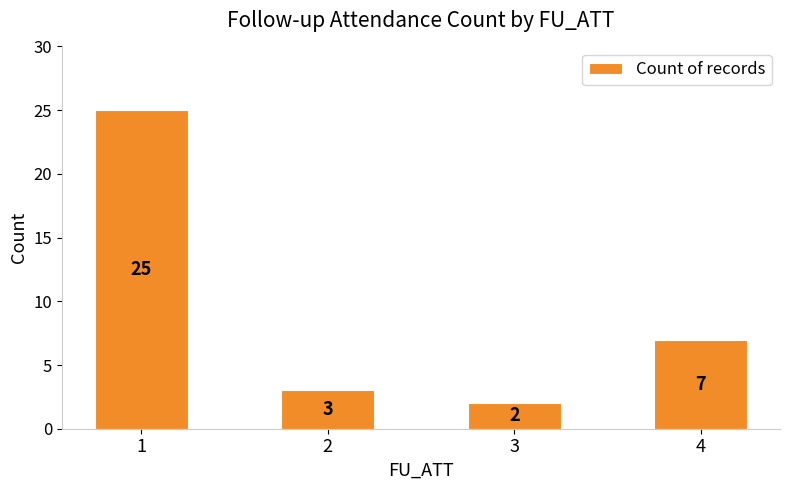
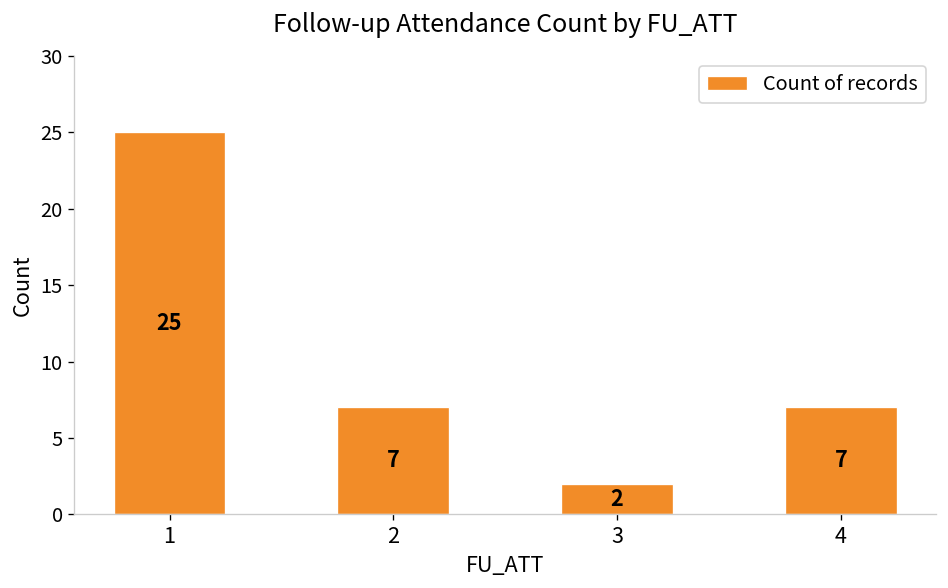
  {
    "1": 25,
-   "2": 3,
+   "2": 7,
    "3": 2,
    "4": 7
  }
